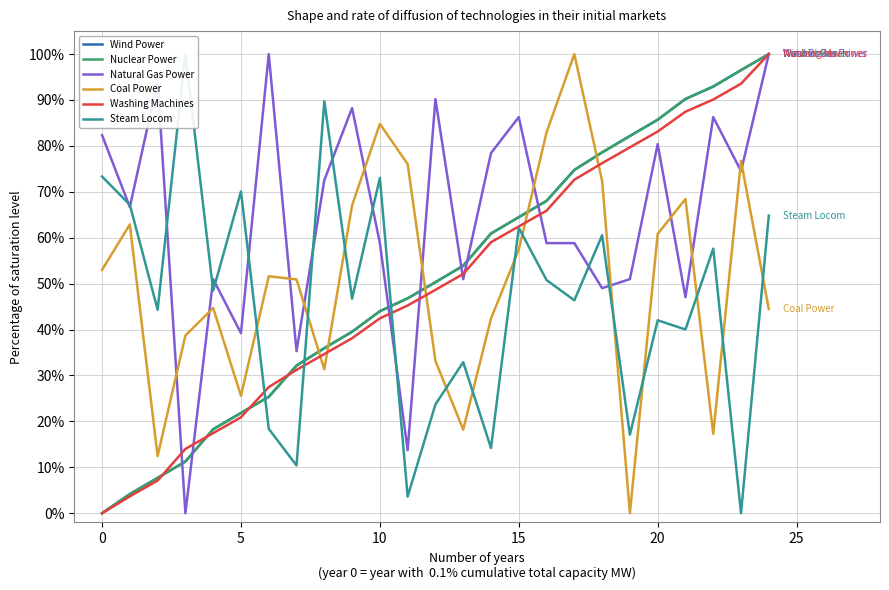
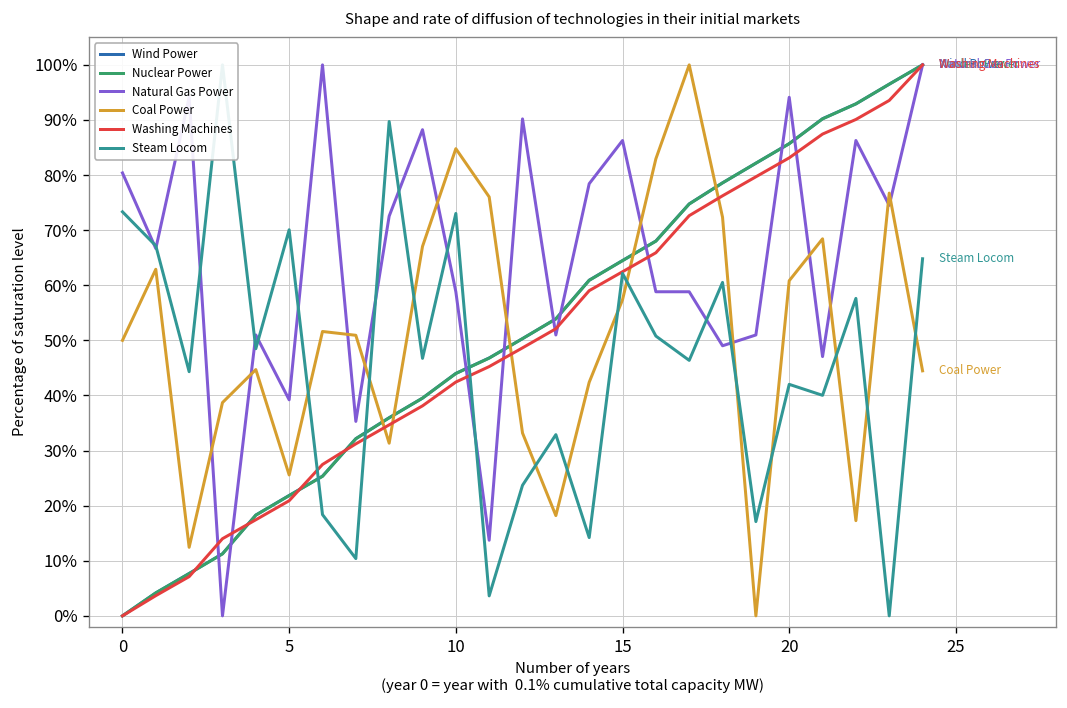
  {
    "Natural Gas Power": {
-     "0": "82%",
+     "0": "80%",
      "5": "39%",
      "10": "59%",
      "15": "86%",
-     "20": "80%"
+     "20": "94%"
    },
    "Coal Power": {
-     "0": "53%",
+     "0": "50%",
      "5": "26%",
      "10": "85%",
      "15": "57%",
      "20": "61%"
    },
    "Washing Machines": {
      "5": "21%",
      "10": "42%",
      "20": "83%"
    }
  }
